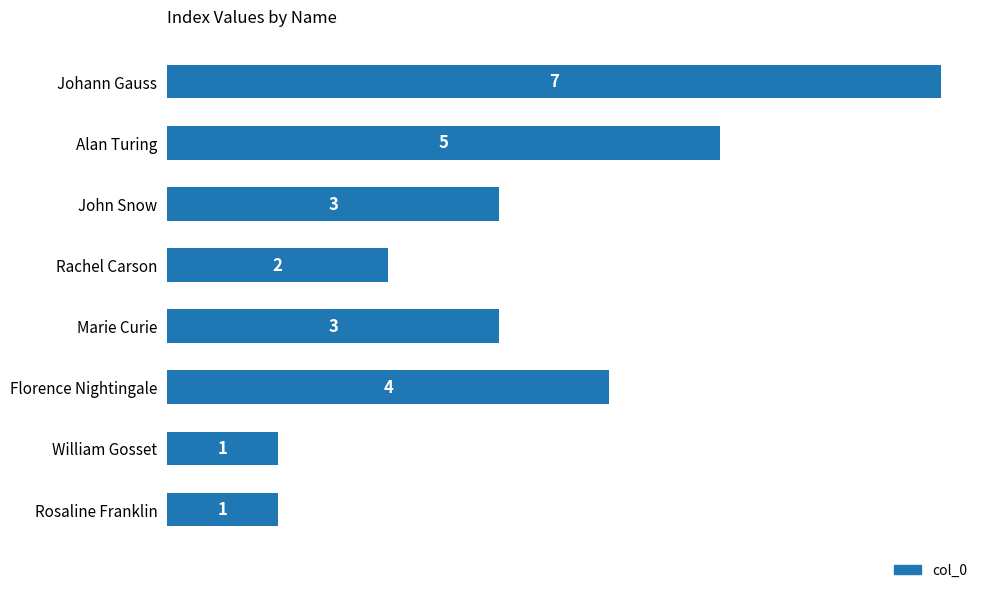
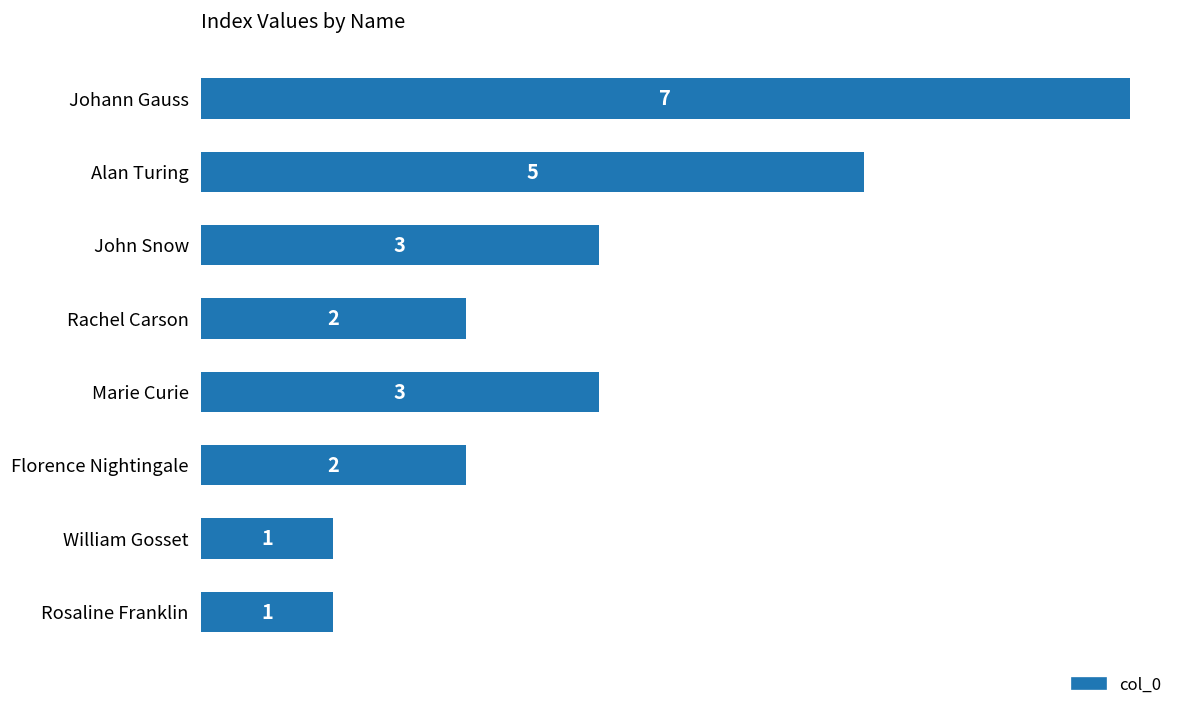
  {
    "Johann Gauss": 7,
    "Alan Turing": 5,
    "John Snow": 3,
    "Rachel Carson": 2,
    "Marie Curie": 3,
-   "Florence Nightingale": 4,
+   "Florence Nightingale": 2,
    "William Gosset": 1,
    "Rosaline Franklin": 1
  }
